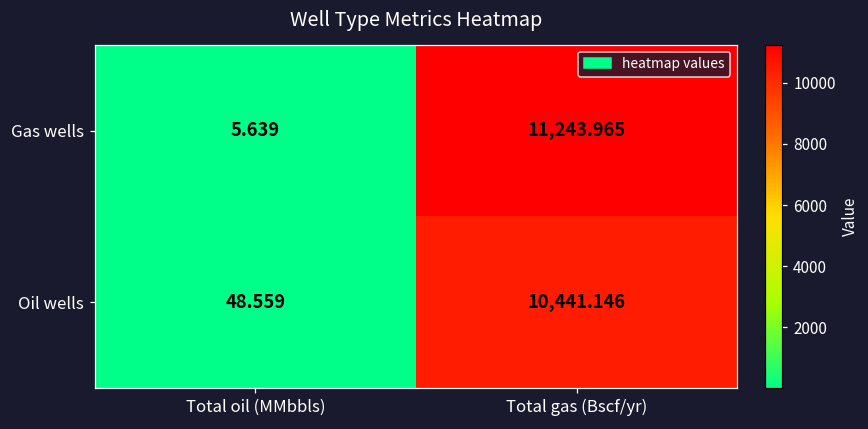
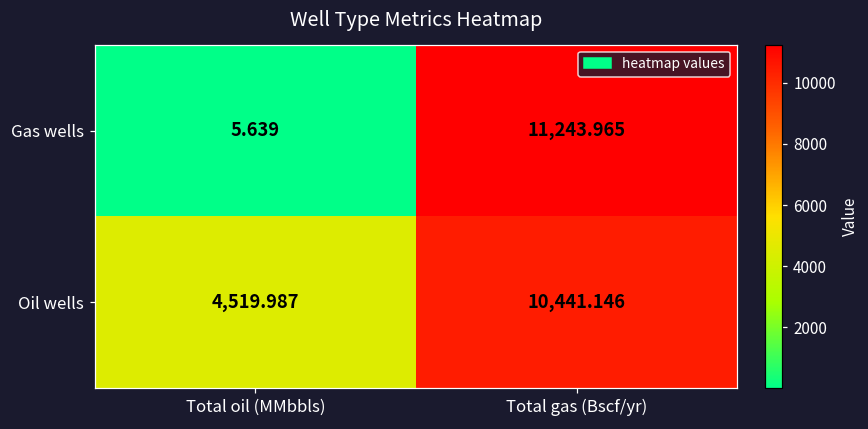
  {
    "Gas wells": {
      "Total oil (MMbbls)": "5.639",
      "Total gas (Bscf/yr)": "11,243.965"
    },
    "Oil wells": {
-     "Total oil (MMbbls)": "48.559",
+     "Total oil (MMbbls)": "4,519.987",
      "Total gas (Bscf/yr)": "10,441.146"
    }
  }
